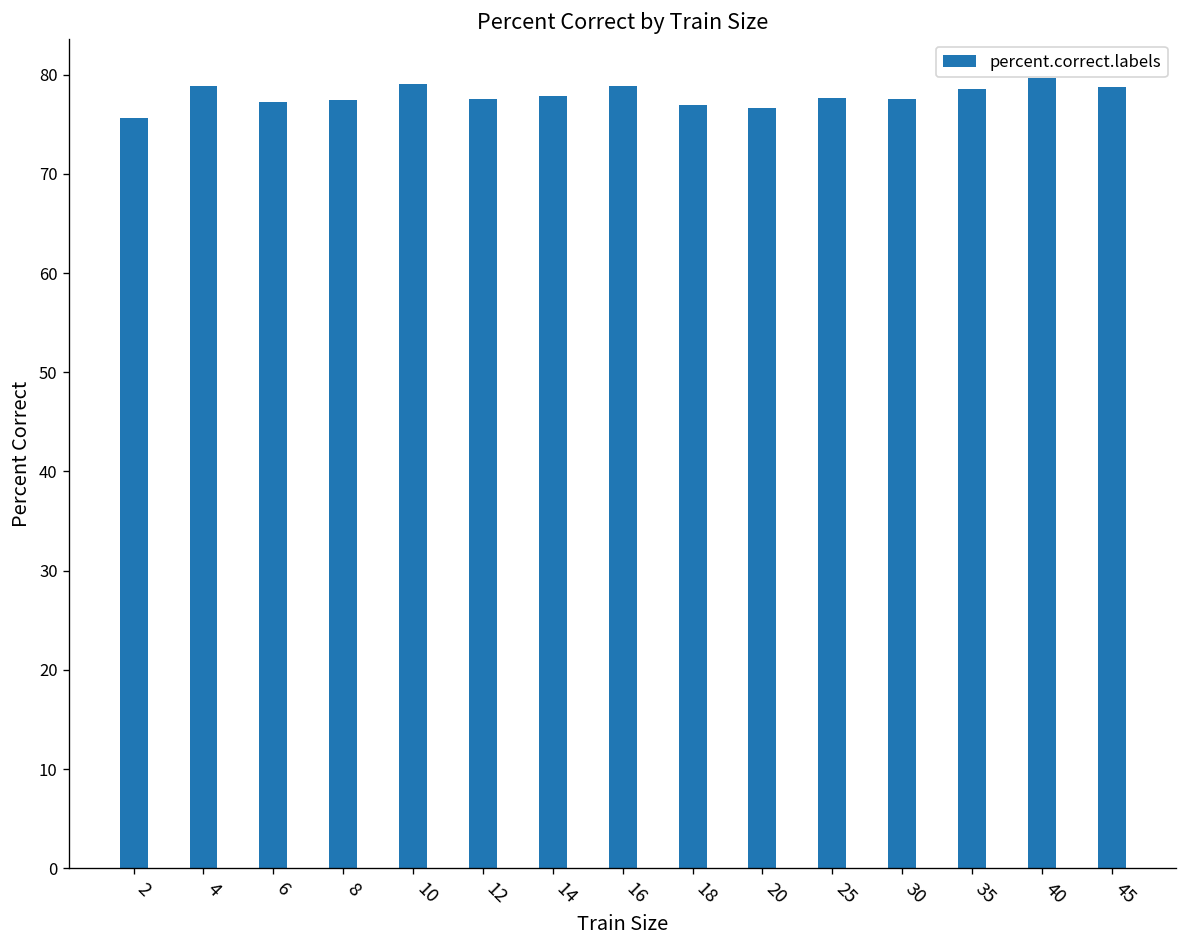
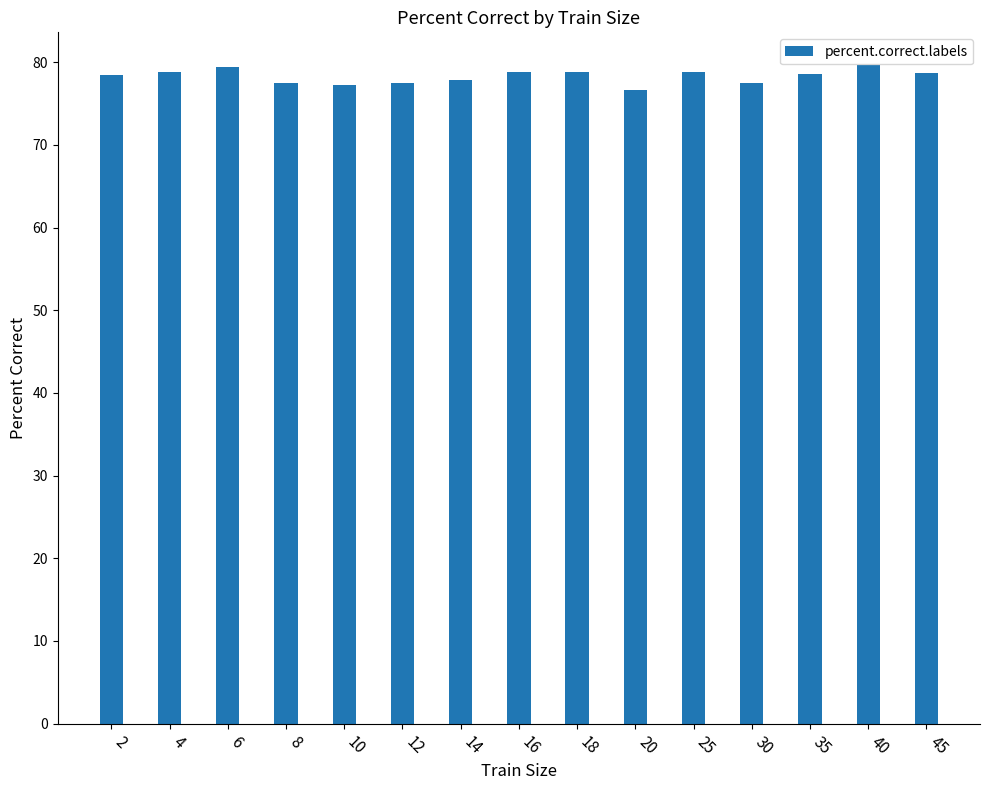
  {
-   "2": 76,
+   "2": 78,
    "4": 79,
-   "6": 77,
+   "6": 79,
    "8": 77,
-   "10": 79,
+   "10": 77,
    "12": 78,
    "14": 78,
    "16": 79,
-   "18": 77,
+   "18": 79,
    "20": 77,
-   "25": 78,
+   "25": 79,
    "30": 77,
    "35": 79,
    "40": 80,
    "45": 79
  }
